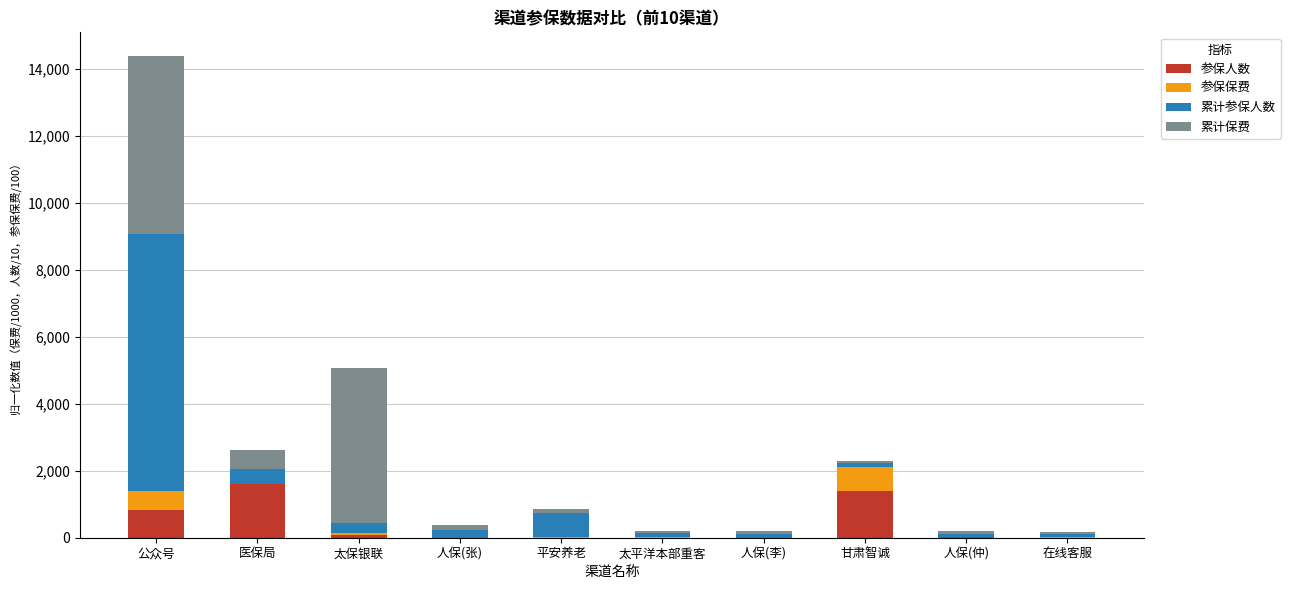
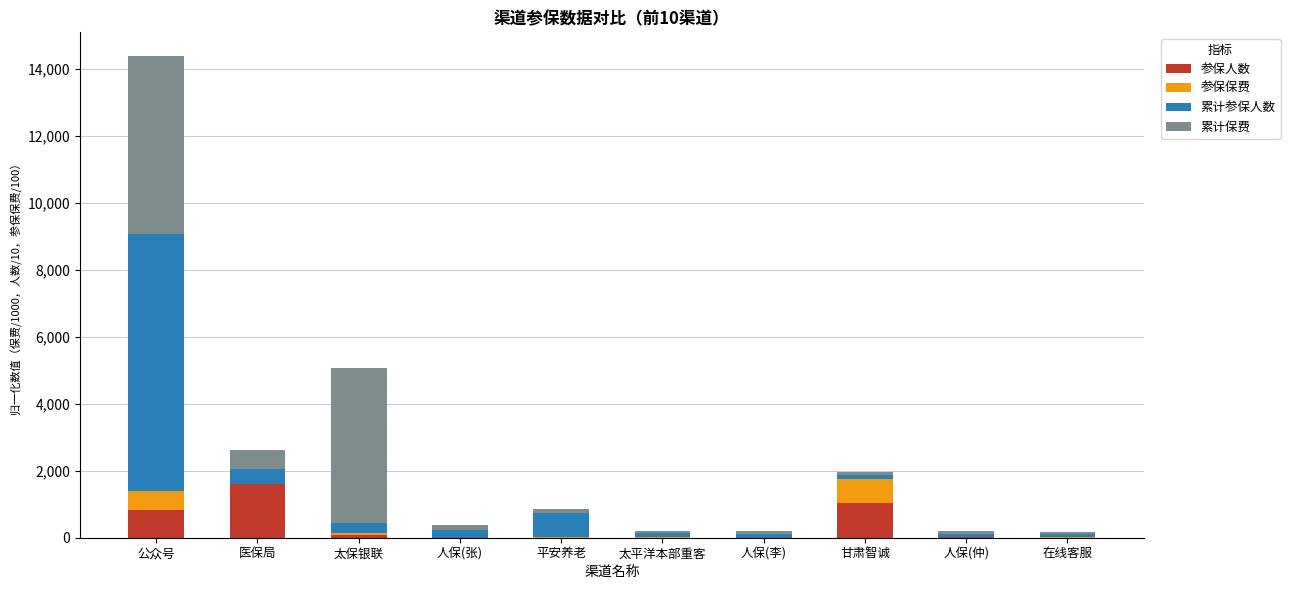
  {
    "参保人数": {
      "公众号": "800",
      "医保局": "1,600",
      "太保银联": "100",
-     "甘肃智诚": "1,400"
+     "甘肃智诚": "1,000"
    },
    "参保保费": {
      "公众号": "600",
      "甘肃智诚": "700"
    },
    "累计参保人数": {
      "公众号": "7,700",
      "医保局": "400",
      "太保银联": "300",
      "人保(张)": "200",
      "平安养老": "700",
      "太平洋本部重客": "100",
      "人保(李)": "100",
      "甘肃智诚": "100",
      "人保(仲)": "100",
      "在线客服": "100"
    },
    "累计保费": {
      "公众号": "5,300",
      "医保局": "600",
      "太保银联": "4,600",
      "人保(张)": "200",
      "平安养老": "100",
      "太平洋本部重客": "100",
      "人保(李)": "100",
      "甘肃智诚": "100"
    }
  }
